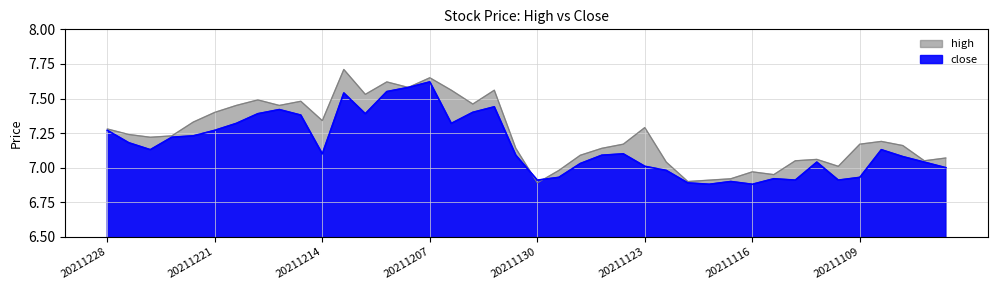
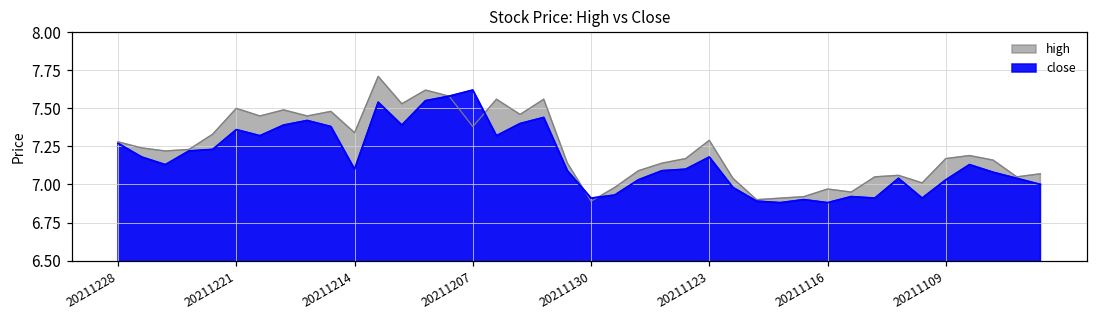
  {
    "high": {
-     "20211221": 7.4,
+     "20211221": 7.5,
      "20211214": 7.34,
-     "20211207": 7.65,
+     "20211207": 7.38,
      "20211130": 6.89,
      "20211123": 7.29,
      "20211116": 6.97,
      "20211109": 7.17
    },
    "close": {
-     "20211221": 7.27,
+     "20211221": 7.36,
      "20211214": 7.10,
      "20211207": 7.62,
      "20211130": 6.91,
-     "20211123": 7.01,
+     "20211123": 7.18,
      "20211116": 6.88,
-     "20211109": 6.93
+     "20211109": 7.03
    }
  }
